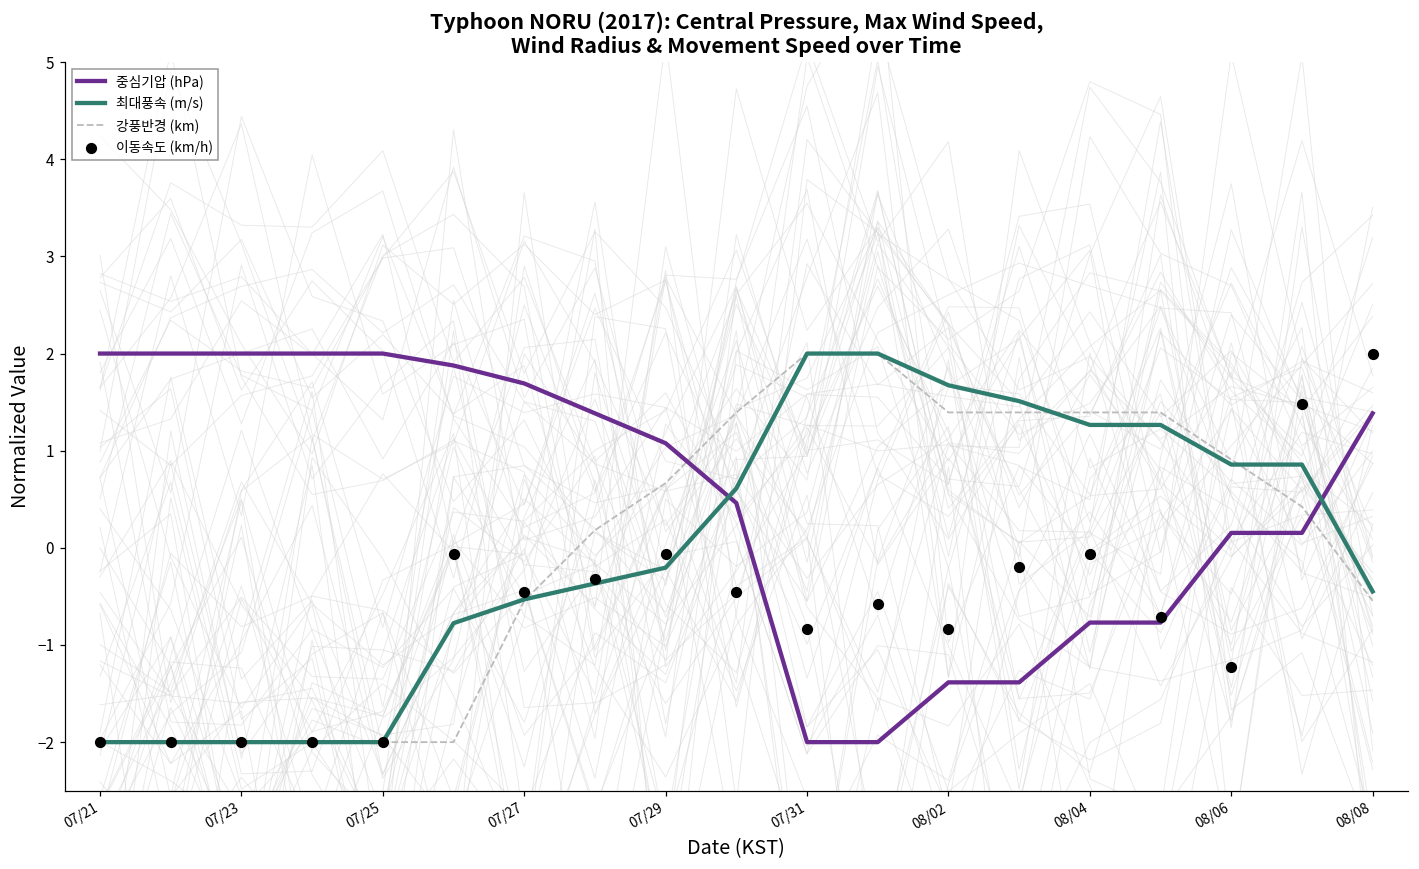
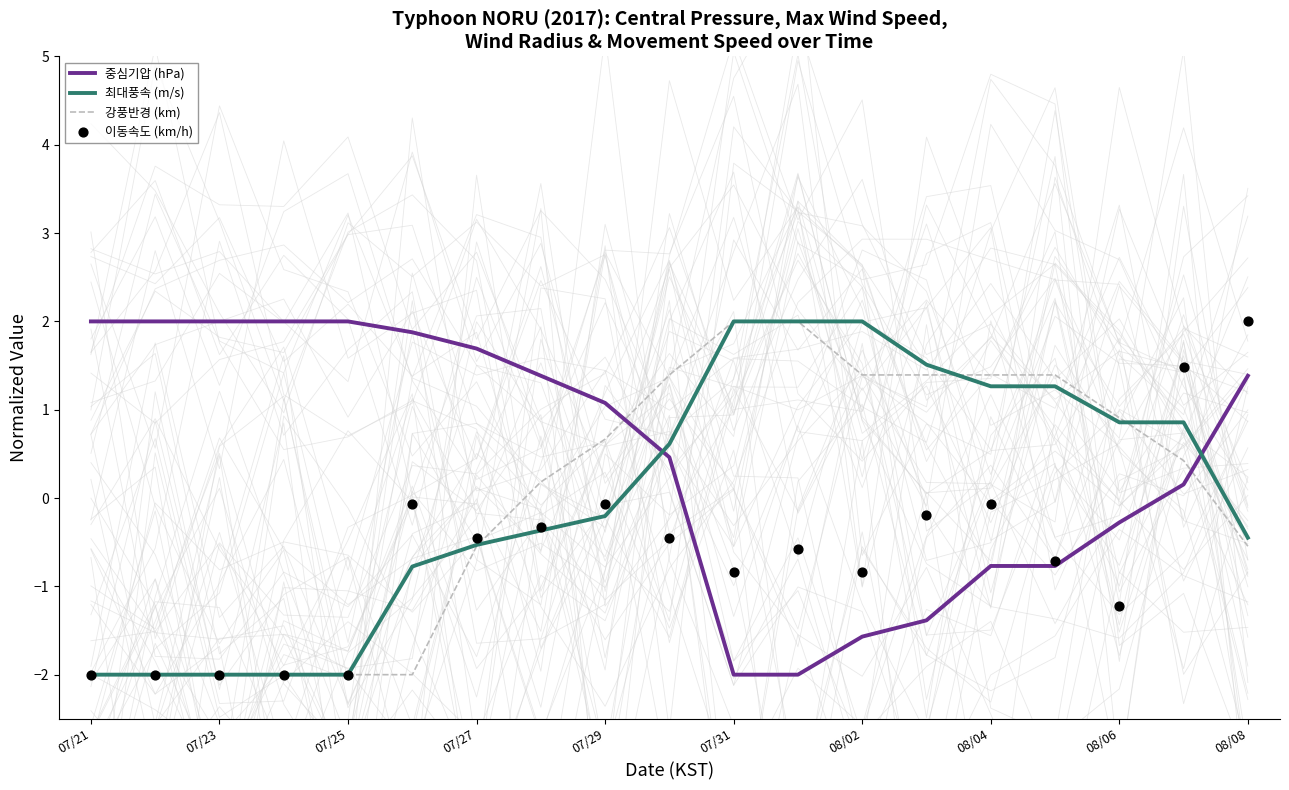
  {
    "중심기압 (hPa)": {
      "07/21": 2.0,
      "07/27": 1.7,
      "07/29": 1.1,
      "07/31": -2.0,
-     "08/02": -1.4,
-     "08/06": 0.2
+     "08/02": -1.6,
+     "08/06": -0.3
    },
    "최대풍속 (m/s)": {
-     "08/02": 1.7,
+     "08/02": 2.0,
      "08/04": 1.3,
      "08/08": -0.4
    }
  }
